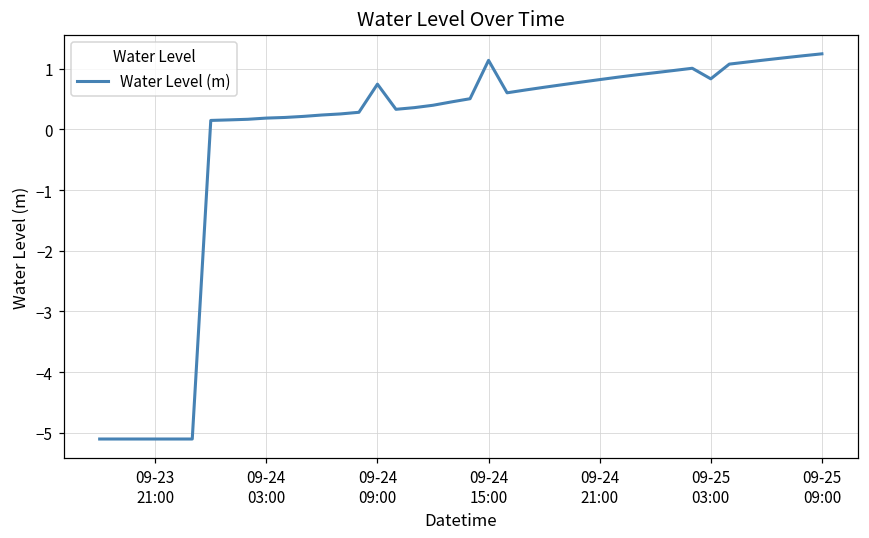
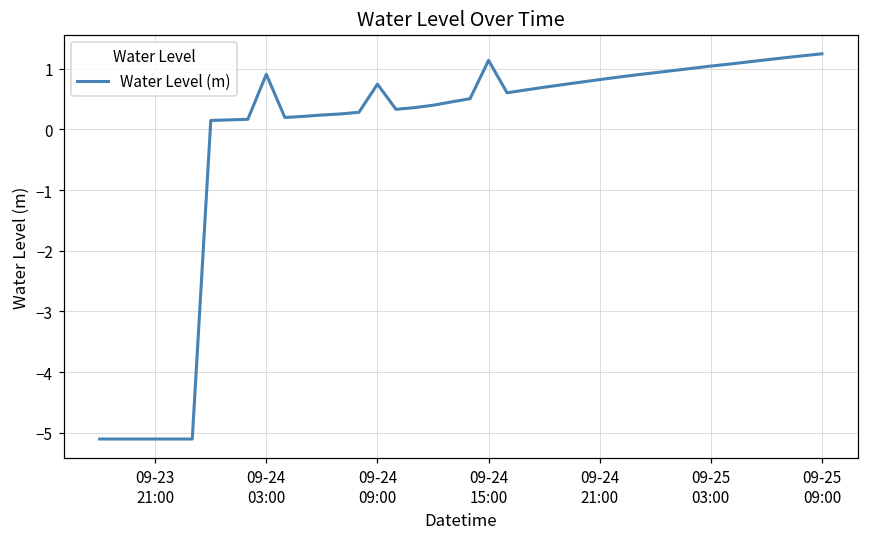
  {
    "09-23 21:00": -5.1,
-   "09-24 03:00": 0.2,
+   "09-24 03:00": 0.9,
    "09-24 09:00": 0.7,
    "09-24 15:00": 1.1,
    "09-24 21:00": 0.8,
-   "09-25 03:00": 0.8,
+   "09-25 03:00": 1.0,
    "09-25 09:00": 1.2
  }
